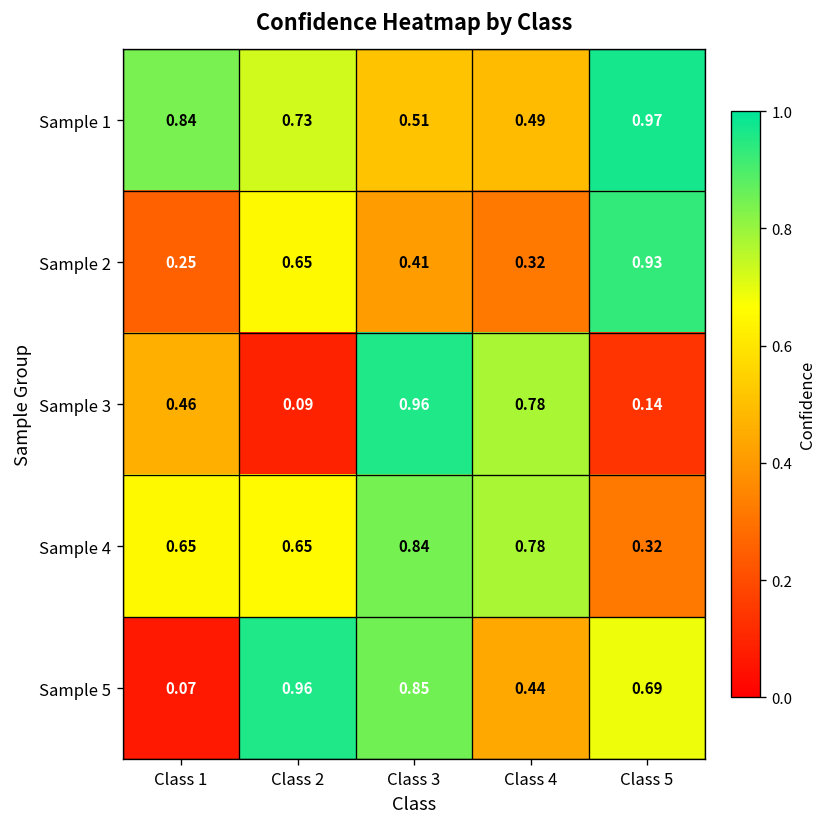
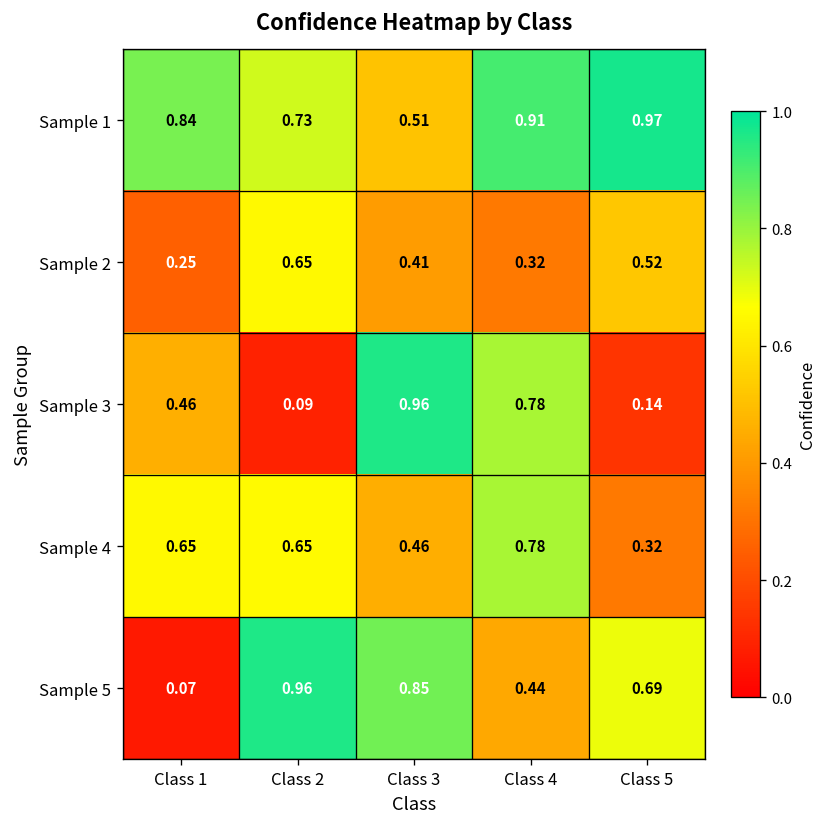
  {
    "Sample 1": {
      "Class 1": 0.84,
      "Class 2": 0.73,
      "Class 3": 0.51,
-     "Class 4": 0.49,
+     "Class 4": 0.91,
      "Class 5": 0.97
    },
    "Sample 2": {
      "Class 1": 0.25,
      "Class 2": 0.65,
      "Class 3": 0.41,
      "Class 4": 0.32,
-     "Class 5": 0.93
+     "Class 5": 0.52
    },
    "Sample 3": {
      "Class 1": 0.46,
      "Class 2": 0.09,
      "Class 3": 0.96,
      "Class 4": 0.78,
      "Class 5": 0.14
    },
    "Sample 4": {
      "Class 1": 0.65,
      "Class 2": 0.65,
-     "Class 3": 0.84,
+     "Class 3": 0.46,
      "Class 4": 0.78,
      "Class 5": 0.32
    },
    "Sample 5": {
      "Class 1": 0.07,
      "Class 2": 0.96,
      "Class 3": 0.85,
      "Class 4": 0.44,
      "Class 5": 0.69
    }
  }
